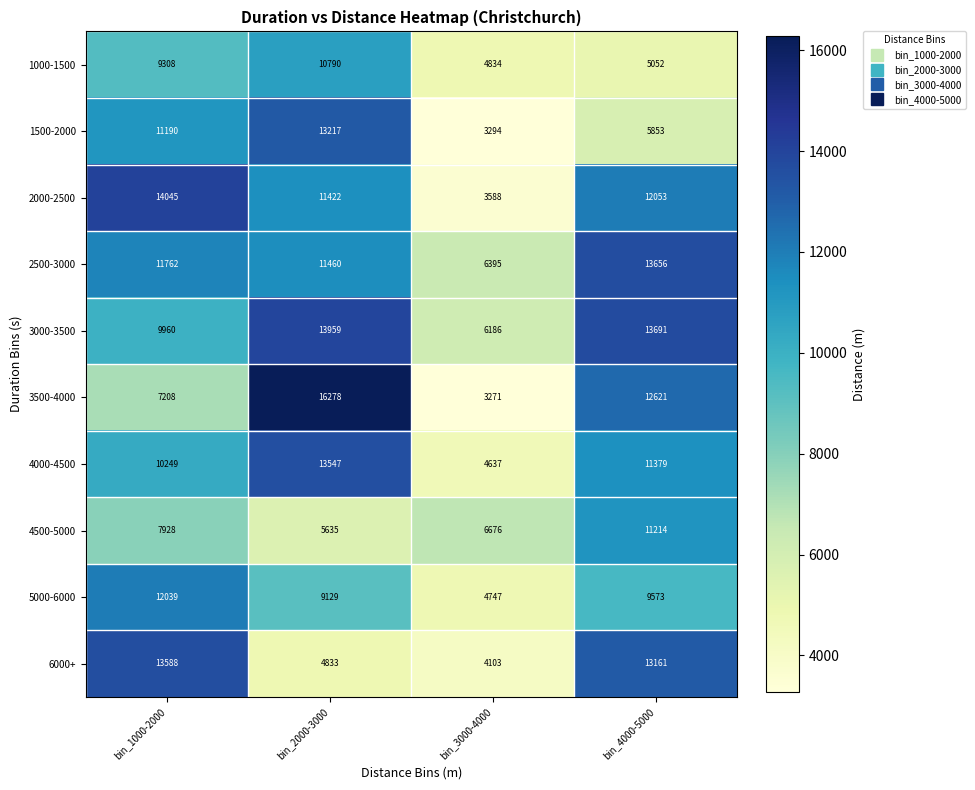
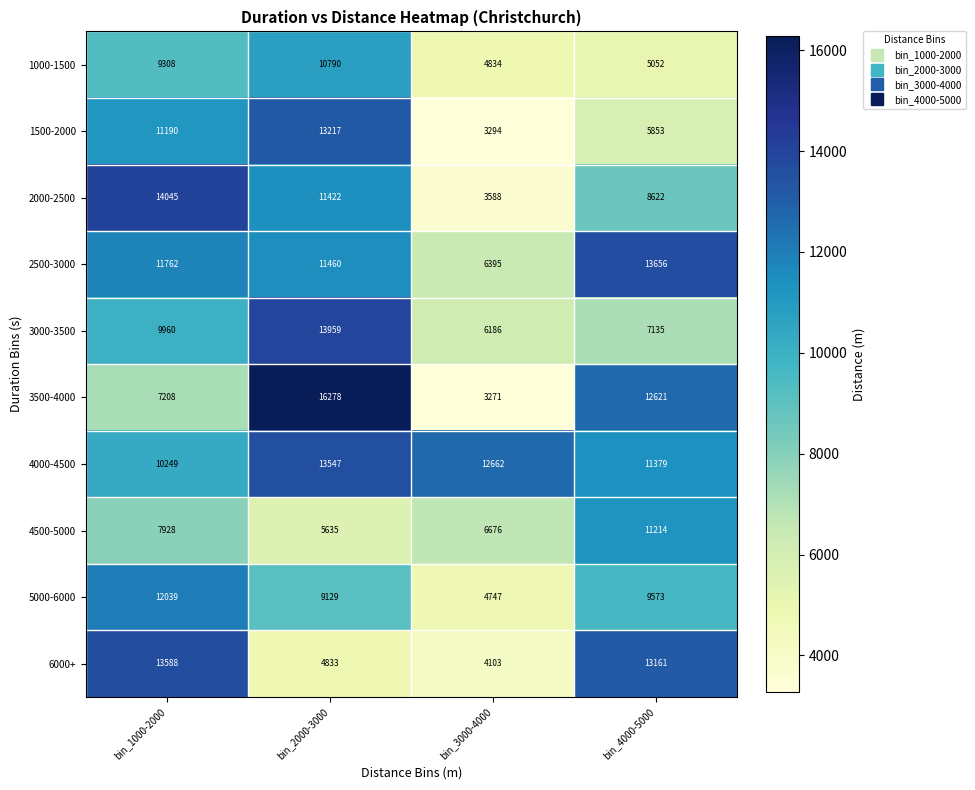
  {
    "1000-1500": {
      "bin_1000-2000": 9308,
      "bin_2000-3000": 10790,
      "bin_3000-4000": 4834,
      "bin_4000-5000": 5052
    },
    "1500-2000": {
      "bin_1000-2000": 11190,
      "bin_2000-3000": 13217,
      "bin_3000-4000": 3294,
      "bin_4000-5000": 5853
    },
    "2000-2500": {
      "bin_1000-2000": 14045,
      "bin_2000-3000": 11422,
      "bin_3000-4000": 3588,
-     "bin_4000-5000": 12053
+     "bin_4000-5000": 8622
    },
    "2500-3000": {
      "bin_1000-2000": 11762,
      "bin_2000-3000": 11460,
      "bin_3000-4000": 6395,
      "bin_4000-5000": 13656
    },
    "3000-3500": {
      "bin_1000-2000": 9960,
      "bin_2000-3000": 13959,
      "bin_3000-4000": 6186,
-     "bin_4000-5000": 13691
+     "bin_4000-5000": 7135
    },
    "3500-4000": {
      "bin_1000-2000": 7208,
      "bin_2000-3000": 16278,
      "bin_3000-4000": 3271,
      "bin_4000-5000": 12621
    },
    "4000-4500": {
      "bin_1000-2000": 10249,
      "bin_2000-3000": 13547,
-     "bin_3000-4000": 4637,
+     "bin_3000-4000": 12662,
      "bin_4000-5000": 11379
    },
    "4500-5000": {
      "bin_1000-2000": 7928,
      "bin_2000-3000": 5635,
      "bin_3000-4000": 6676,
      "bin_4000-5000": 11214
    },
    "5000-6000": {
      "bin_1000-2000": 12039,
      "bin_2000-3000": 9129,
      "bin_3000-4000": 4747,
      "bin_4000-5000": 9573
    },
    "6000+": {
      "bin_1000-2000": 13588,
      "bin_2000-3000": 4833,
      "bin_3000-4000": 4103,
      "bin_4000-5000": 13161
    }
  }
